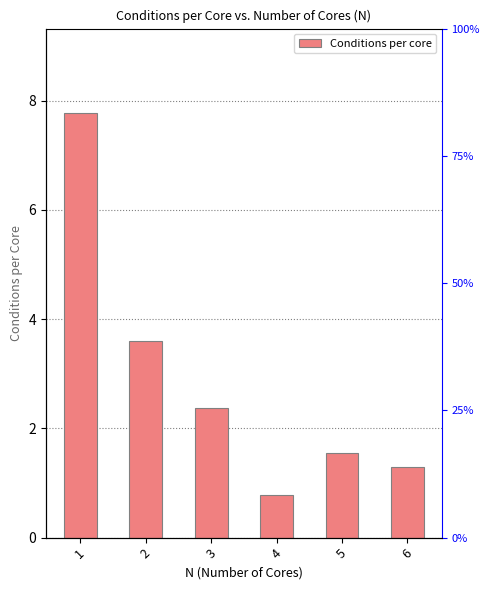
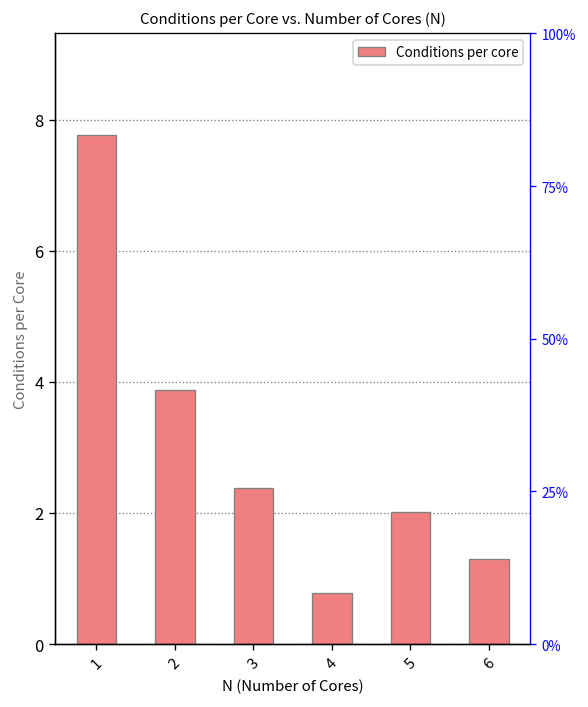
  {
    "1": 7.8,
-   "2": 3.6,
+   "2": 3.9,
    "3": 2.4,
    "4": 0.8,
-   "5": 1.6,
+   "5": 2.0,
    "6": 1.3
  }
